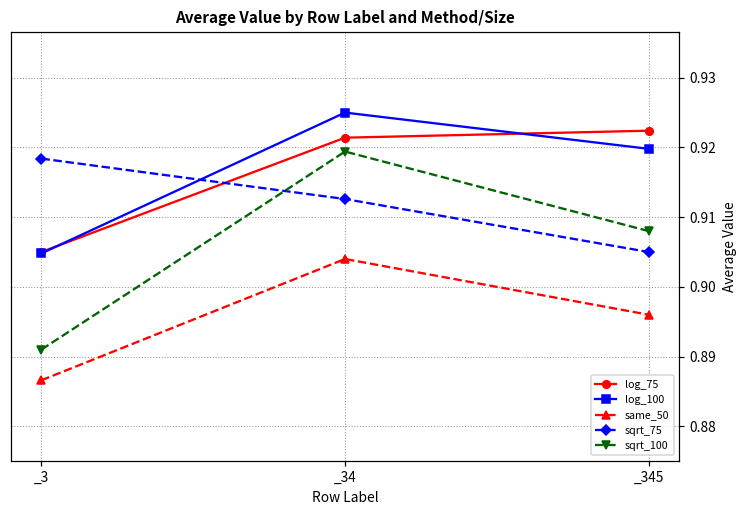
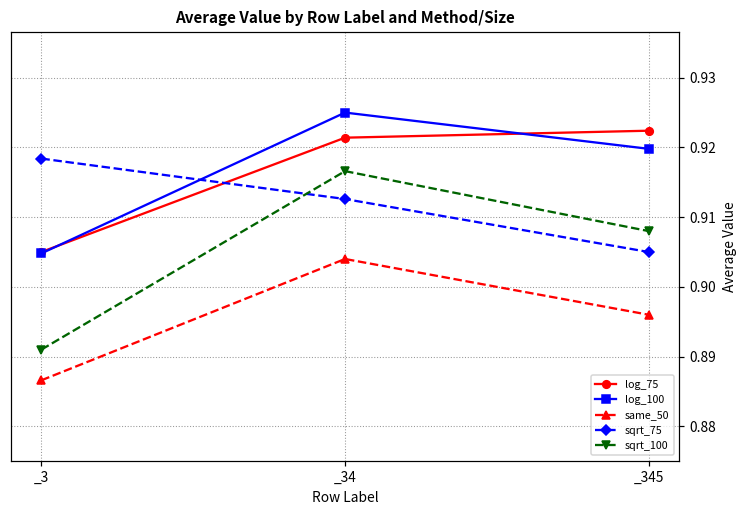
  {
    "sqrt_100": {
      "_3": 0.891,
-     "_34": 0.919,
+     "_34": 0.917,
      "_345": 0.908
    }
  }
